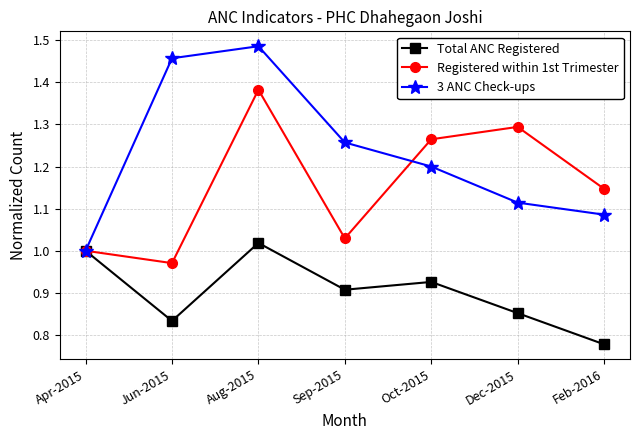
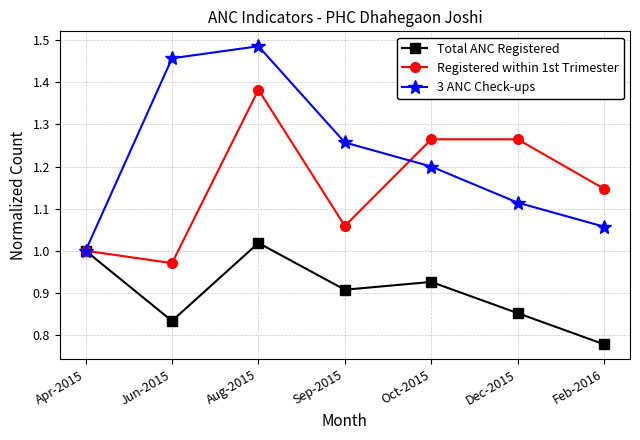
  {
    "Total ANC Registered": {
      "Jun-2015": 0.83,
      "Aug-2015": 1.02,
      "Sep-2015": 0.91,
      "Oct-2015": 0.93,
      "Dec-2015": 0.85,
      "Feb-2016": 0.78
    },
    "Registered within 1st Trimester": {
      "Jun-2015": 0.97,
      "Aug-2015": 1.38,
-     "Sep-2015": 1.03,
+     "Sep-2015": 1.06,
      "Oct-2015": 1.26,
-     "Dec-2015": 1.29,
+     "Dec-2015": 1.26,
      "Feb-2016": 1.15
    },
    "3 ANC Check-ups": {
      "Jun-2015": 1.46,
      "Aug-2015": 1.49,
      "Sep-2015": 1.26,
      "Oct-2015": 1.20,
      "Dec-2015": 1.11,
-     "Feb-2016": 1.09
+     "Feb-2016": 1.06
    }
  }
